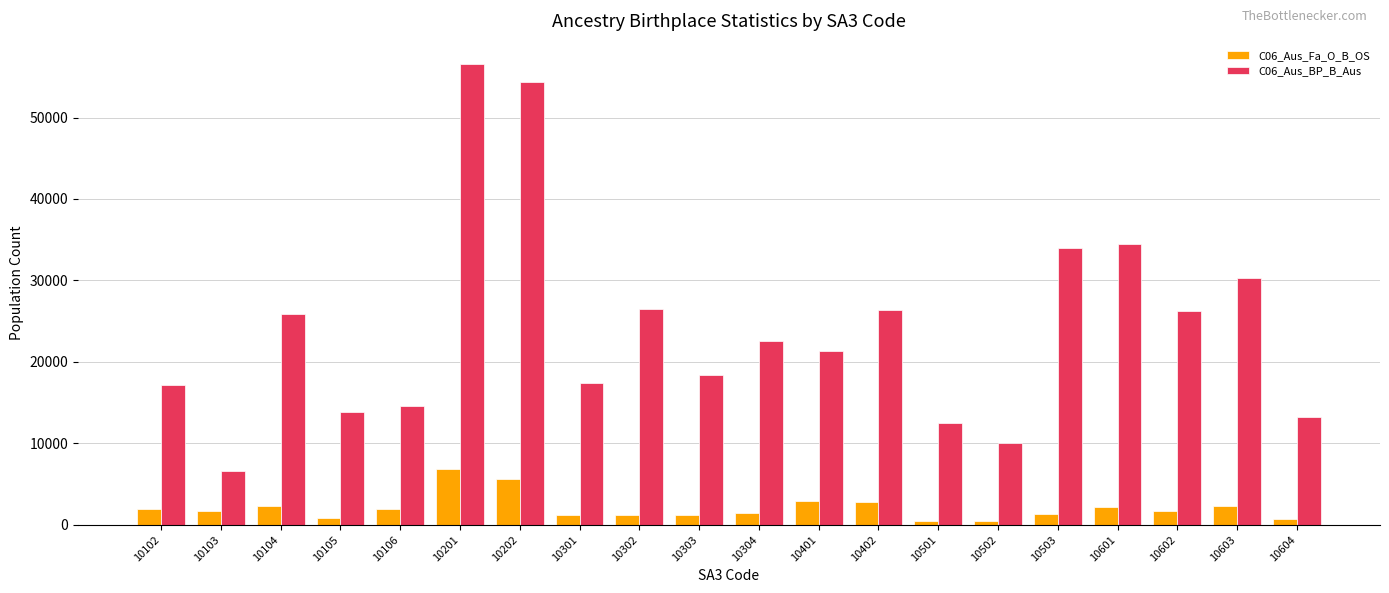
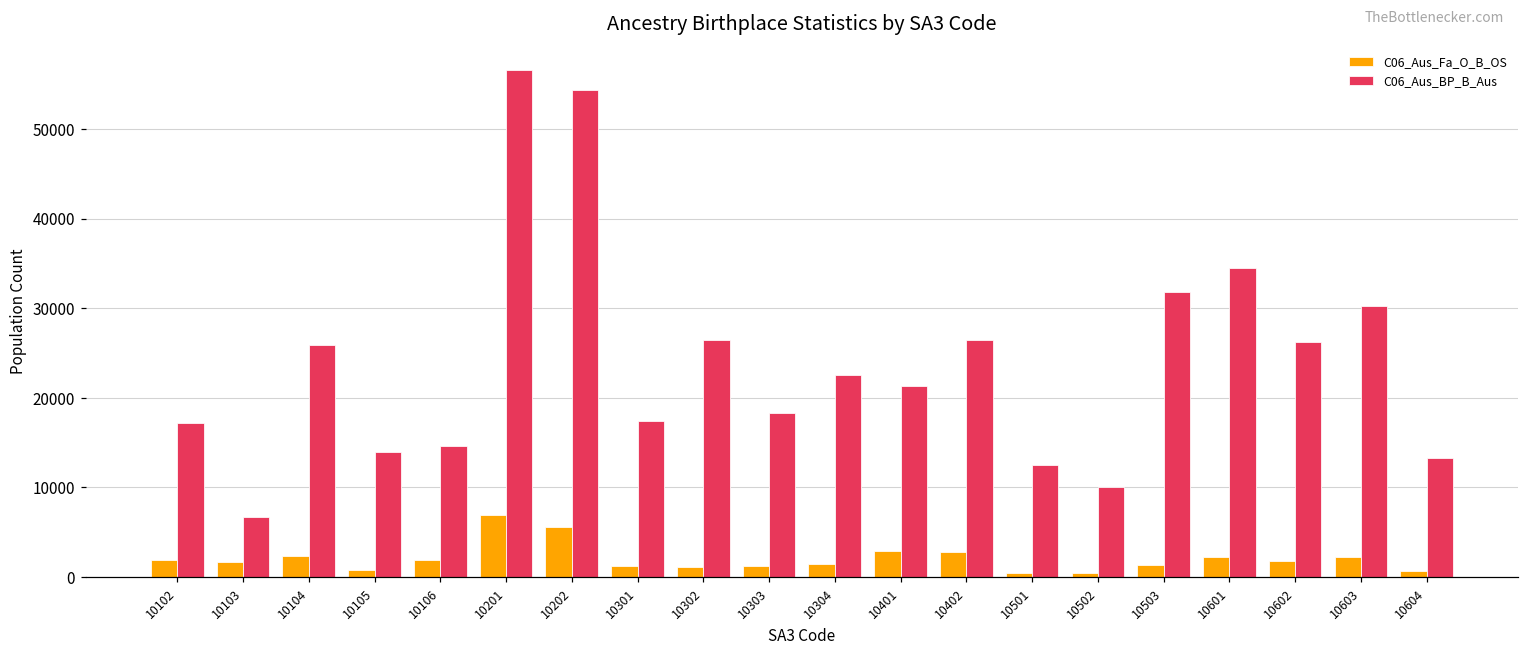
  {
    "C06_Aus_Fa_O_B_OS": {
      "10102": 2000,
      "10103": 2000,
      "10104": 2000,
      "10105": 1000,
      "10106": 2000,
      "10201": 7000,
      "10202": 6000,
      "10301": 1000,
      "10302": 1000,
      "10303": 1000,
      "10304": 1000,
      "10401": 3000,
      "10402": 3000,
      "10501": 0,
      "10502": 0,
      "10503": 1000,
      "10601": 2000,
      "10602": 2000,
      "10603": 2000,
      "10604": 1000
    },
    "C06_Aus_BP_B_Aus": {
      "10102": 17000,
      "10103": 7000,
      "10104": 26000,
      "10105": 14000,
      "10106": 15000,
      "10201": 57000,
      "10202": 54000,
      "10301": 17000,
      "10302": 26000,
      "10303": 18000,
      "10304": 23000,
      "10401": 21000,
      "10402": 26000,
      "10501": 12000,
      "10502": 10000,
-     "10503": 34000,
+     "10503": 32000,
      "10601": 35000,
      "10602": 26000,
      "10603": 30000,
      "10604": 13000
    }
  }
